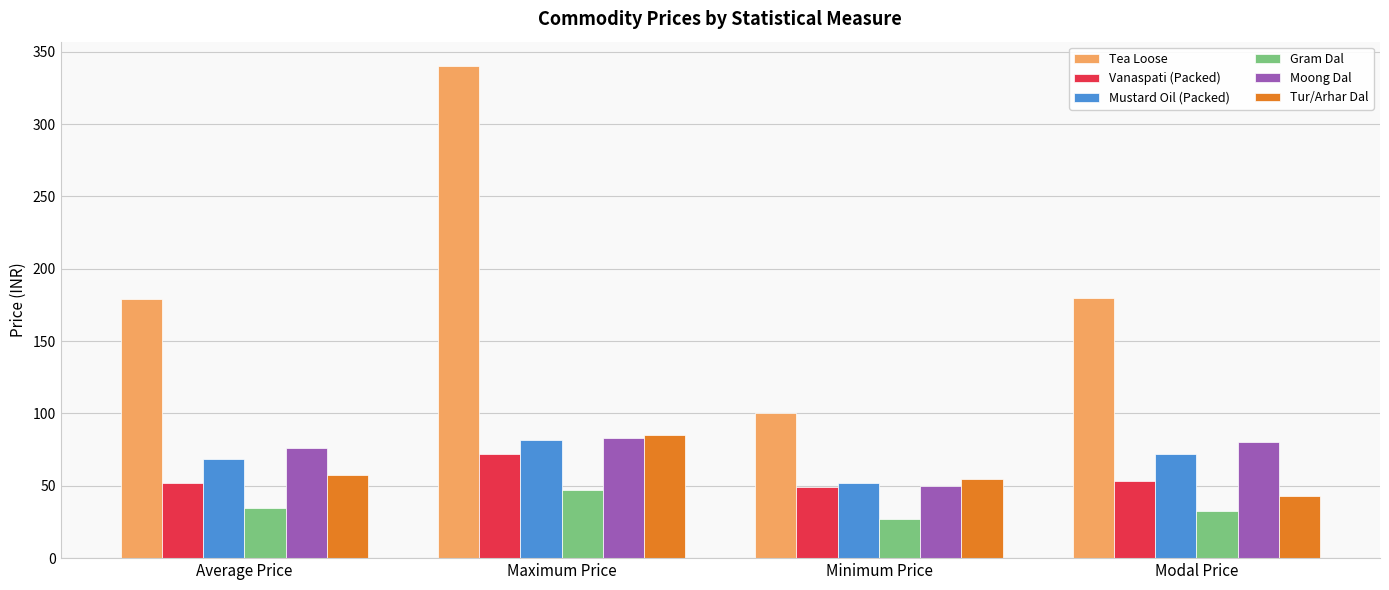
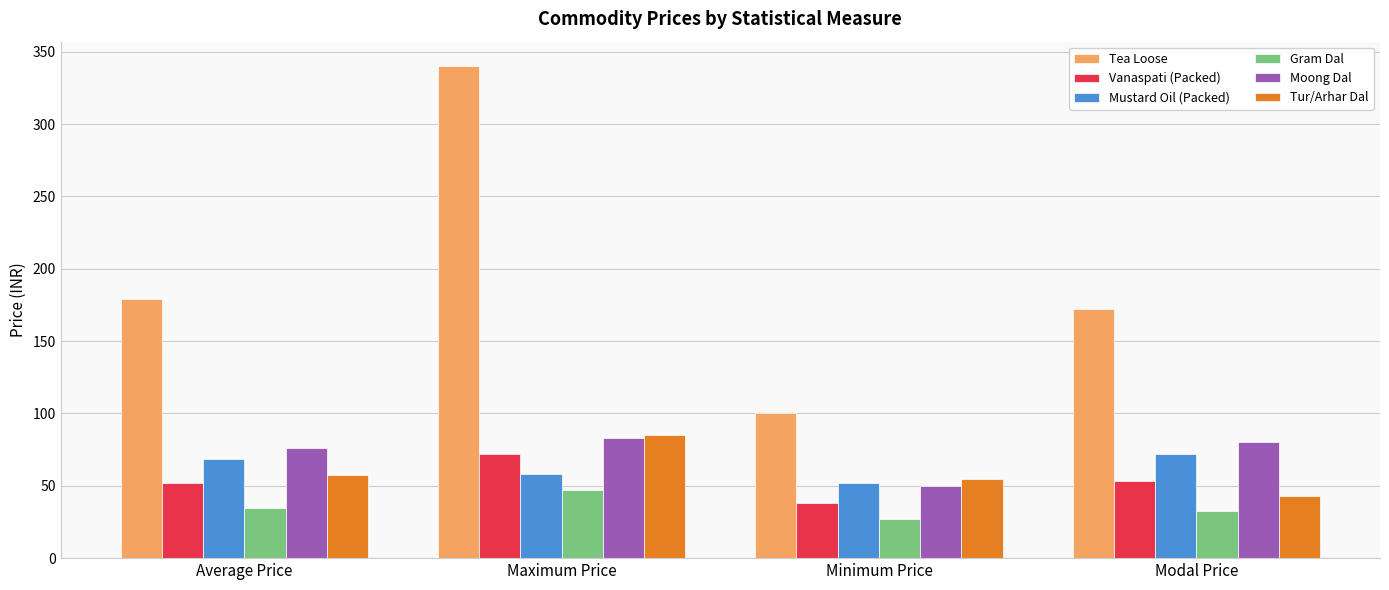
  {
    "Tea Loose": {
      "Average Price": 179,
      "Maximum Price": 340,
      "Minimum Price": 100,
-     "Modal Price": 180
+     "Modal Price": 172
    },
    "Vanaspati (Packed)": {
      "Average Price": 52,
      "Maximum Price": 72,
-     "Minimum Price": 49,
+     "Minimum Price": 38,
      "Modal Price": 53
    },
    "Mustard Oil (Packed)": {
      "Average Price": 68,
-     "Maximum Price": 82,
+     "Maximum Price": 58,
      "Minimum Price": 52,
      "Modal Price": 72
    },
    "Gram Dal": {
      "Average Price": 35,
      "Maximum Price": 47,
      "Minimum Price": 27,
      "Modal Price": 33
    },
    "Moong Dal": {
      "Average Price": 76,
      "Maximum Price": 83,
      "Minimum Price": 50,
      "Modal Price": 80
    },
    "Tur/Arhar Dal": {
      "Average Price": 58,
      "Maximum Price": 85,
      "Minimum Price": 55,
      "Modal Price": 43
    }
  }
